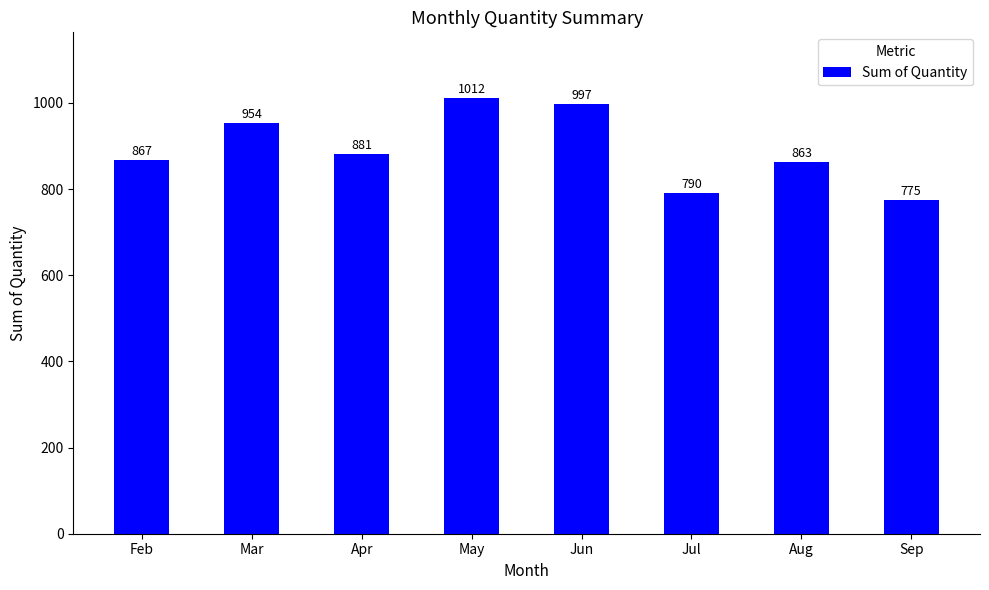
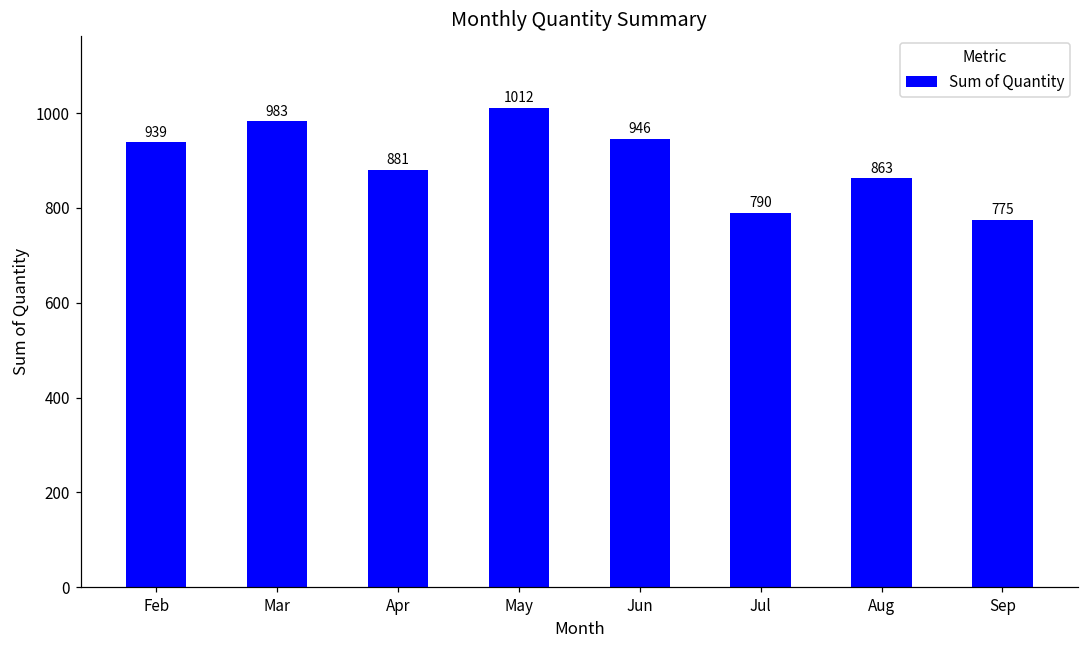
  {
-   "Feb": 867,
-   "Mar": 954,
+   "Feb": 939,
+   "Mar": 983,
    "Apr": 881,
    "May": 1012,
-   "Jun": 997,
+   "Jun": 946,
    "Jul": 790,
    "Aug": 863,
    "Sep": 775
  }
